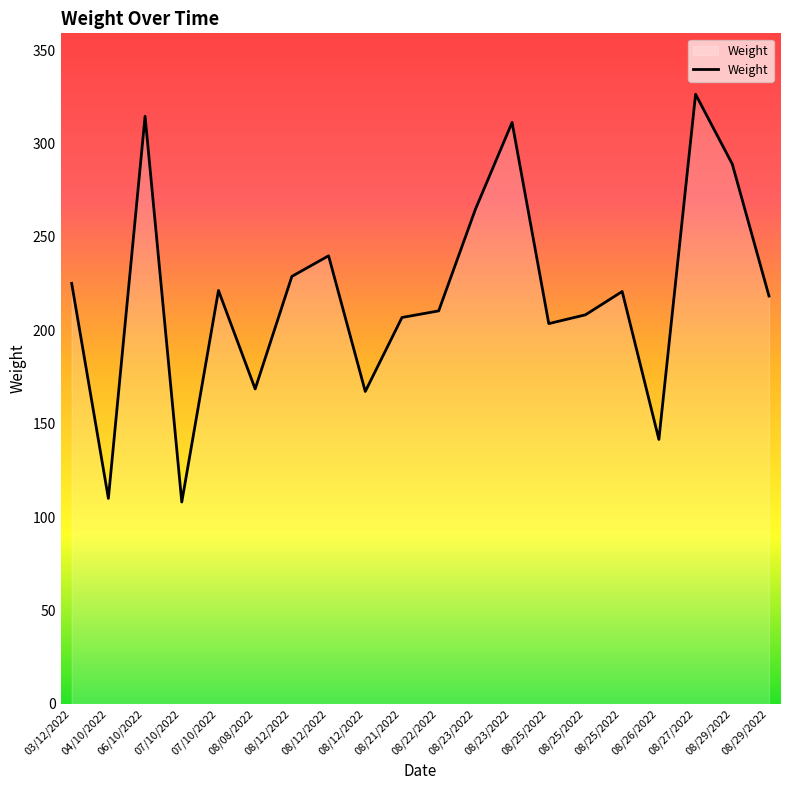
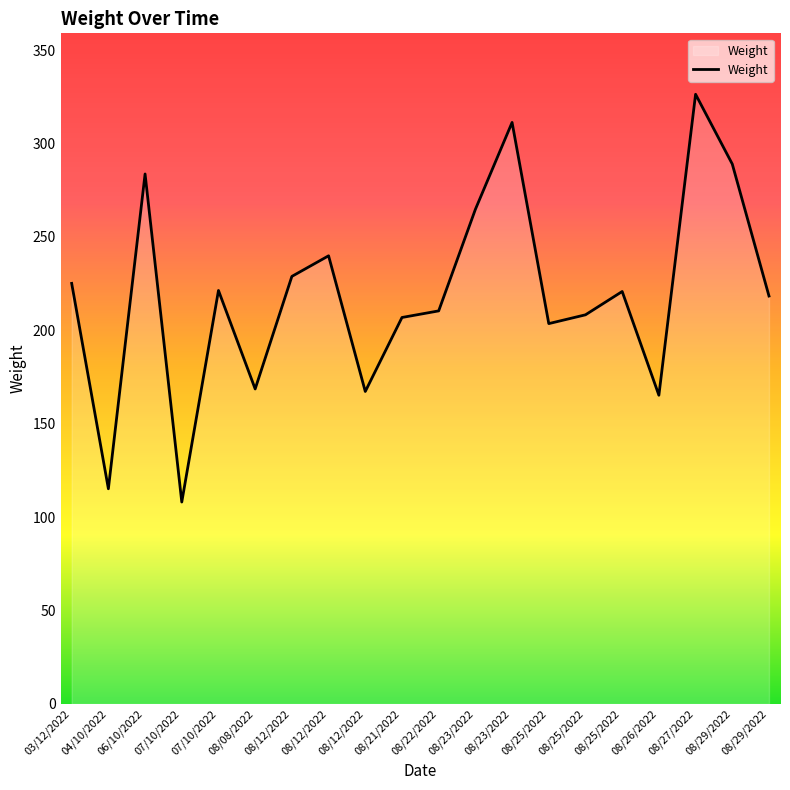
  {
    "03/12/2022": 225,
-   "04/10/2022": 110,
-   "06/10/2022": 315,
+   "04/10/2022": 115,
+   "06/10/2022": 284,
    "08/08/2022": 169,
    "08/21/2022": 207,
    "08/22/2022": 210,
-   "08/26/2022": 142,
+   "08/26/2022": 165,
    "08/27/2022": 326
  }
